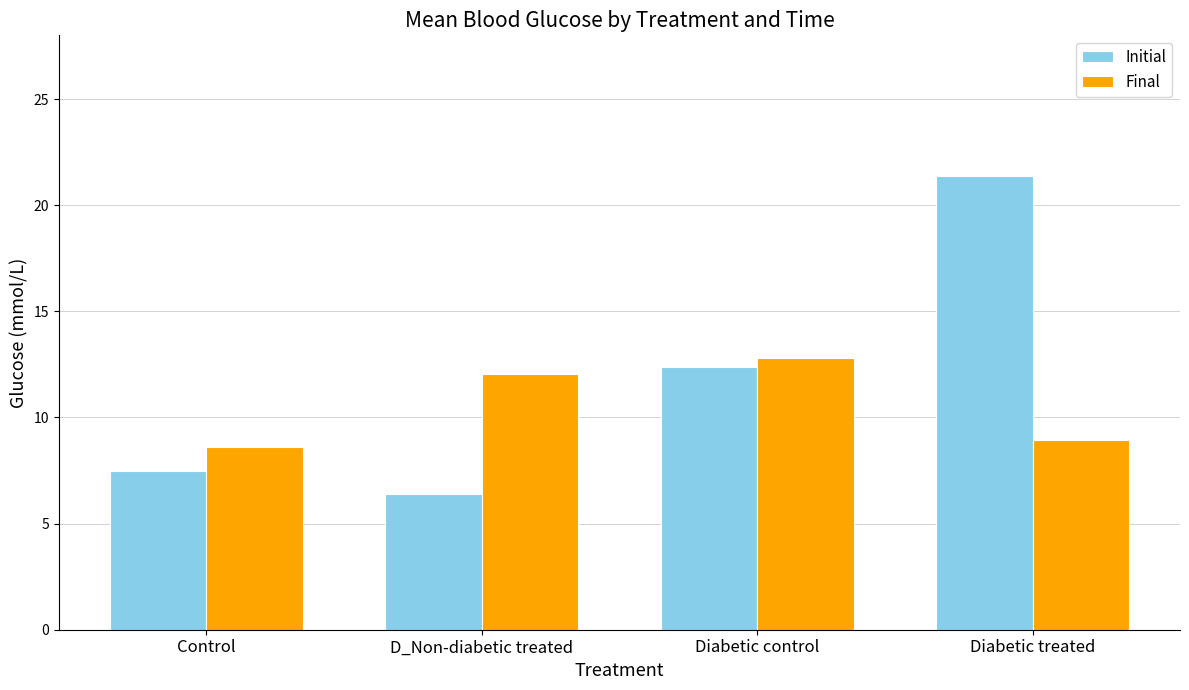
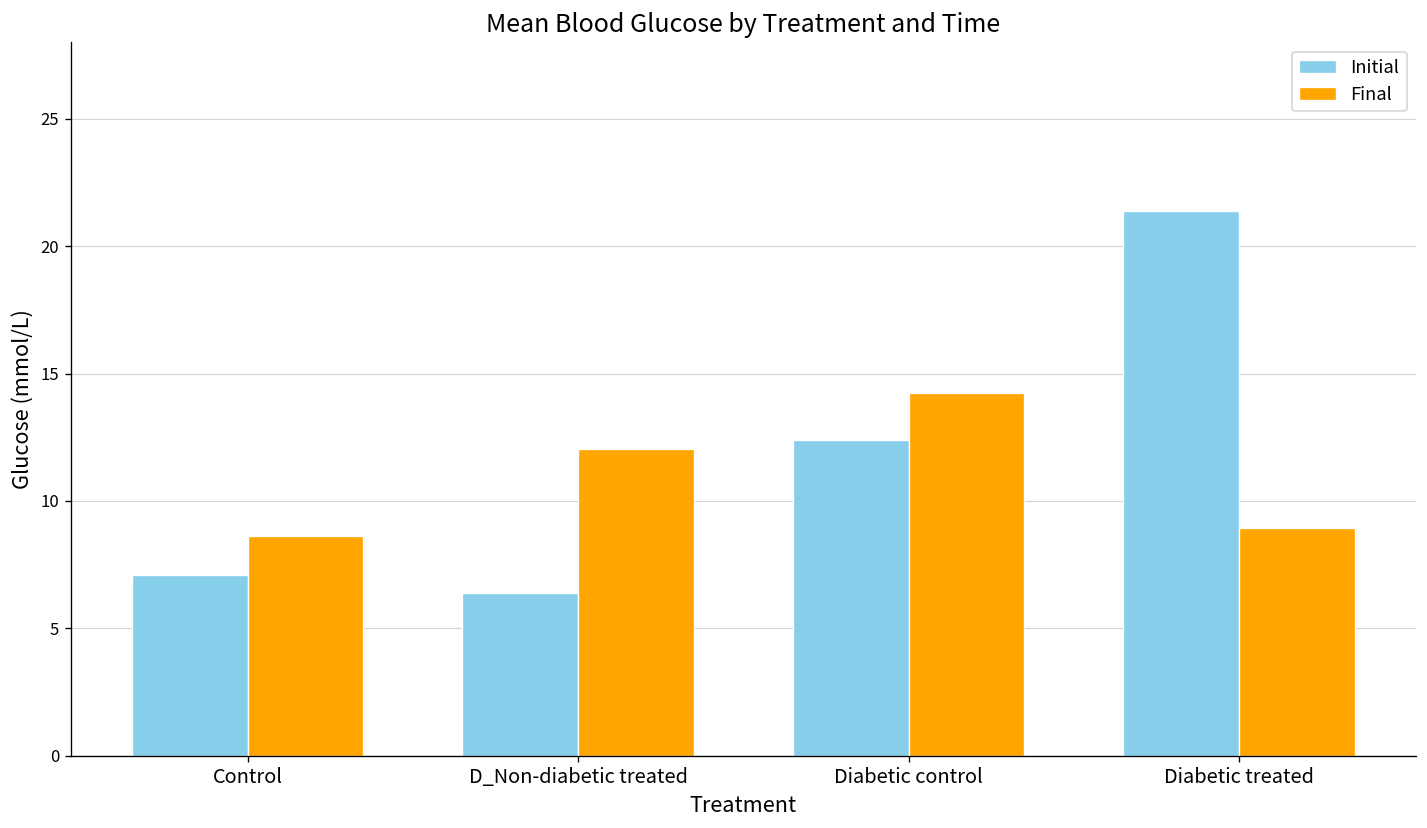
  {
    "Initial": {
-     "Control": 7.5,
+     "Control": 7.1,
      "D_Non-diabetic treated": 6.4,
      "Diabetic control": 12.4,
      "Diabetic treated": 21.4
    },
    "Final": {
      "Control": 8.6,
      "D_Non-diabetic treated": 12.0,
-     "Diabetic control": 12.8,
+     "Diabetic control": 14.3,
      "Diabetic treated": 8.9
    }
  }
